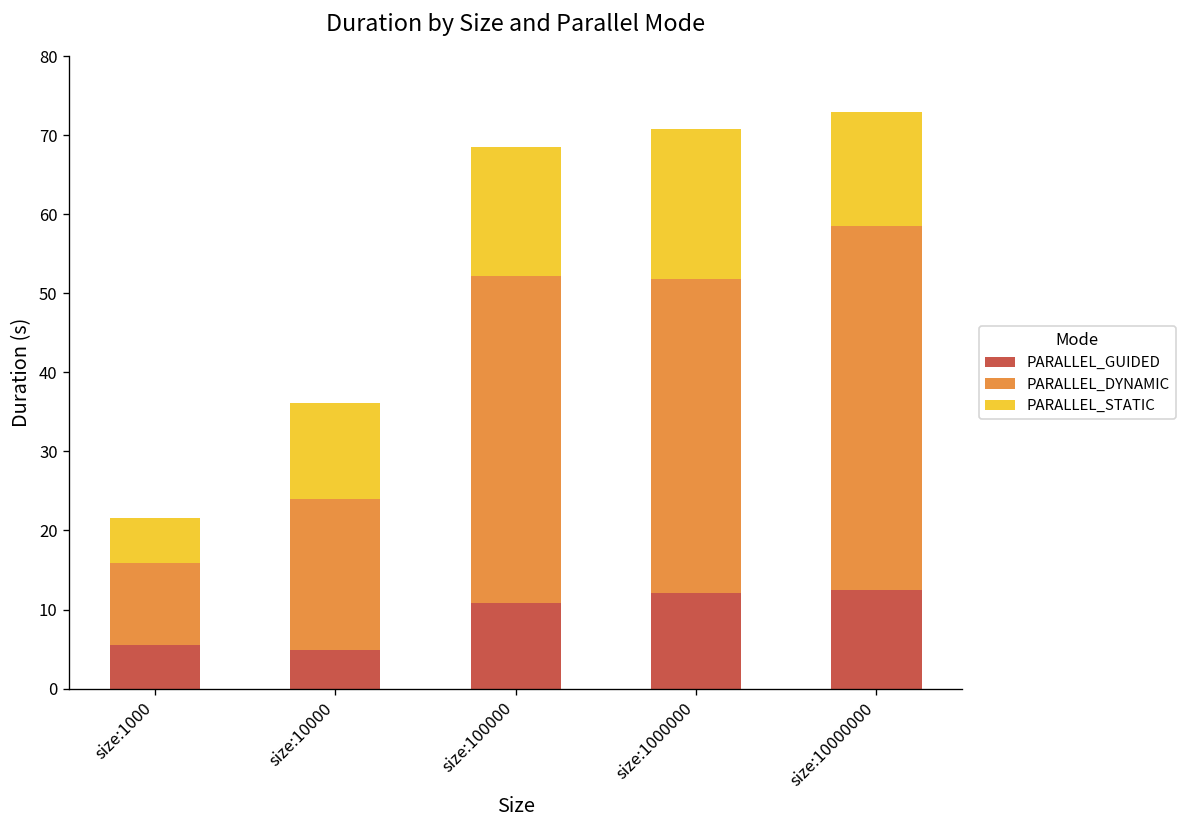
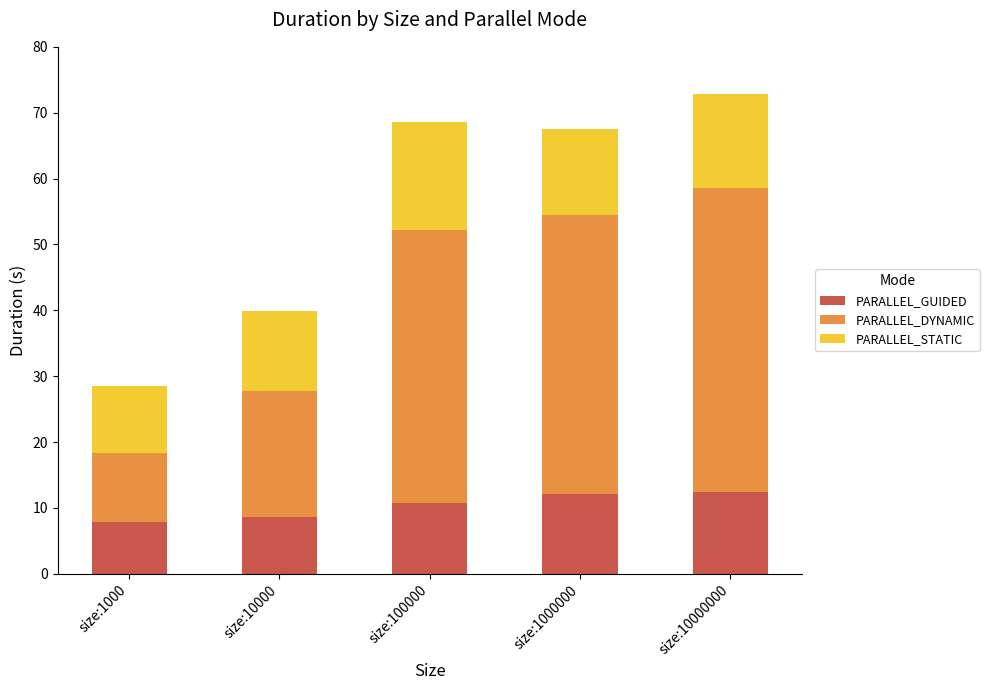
  {
    "PARALLEL_GUIDED": {
-     "size:1000": 5,
-     "size:10000": 5,
+     "size:1000": 8,
+     "size:10000": 9,
      "size:100000": 11,
      "size:1000000": 12,
      "size:10000000": 12
    },
    "PARALLEL_DYNAMIC": {
      "size:1000": 10,
      "size:10000": 19,
      "size:100000": 41,
-     "size:1000000": 40,
+     "size:1000000": 42,
      "size:10000000": 46
    },
    "PARALLEL_STATIC": {
-     "size:1000": 6,
+     "size:1000": 10,
      "size:10000": 12,
      "size:100000": 16,
-     "size:1000000": 19,
+     "size:1000000": 13,
      "size:10000000": 14
    }
  }
